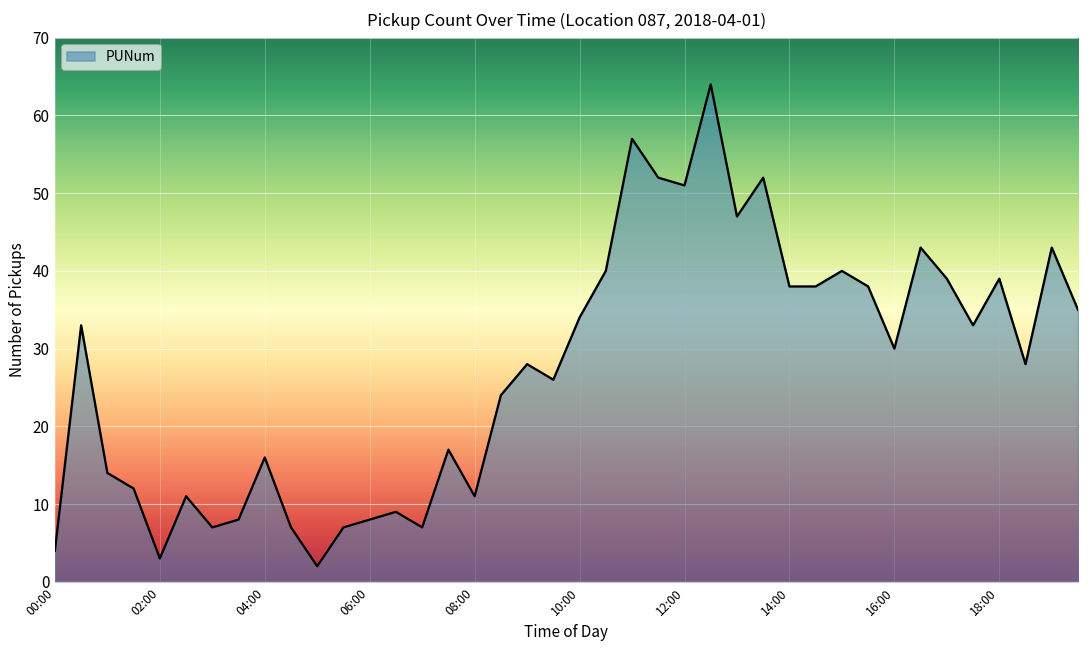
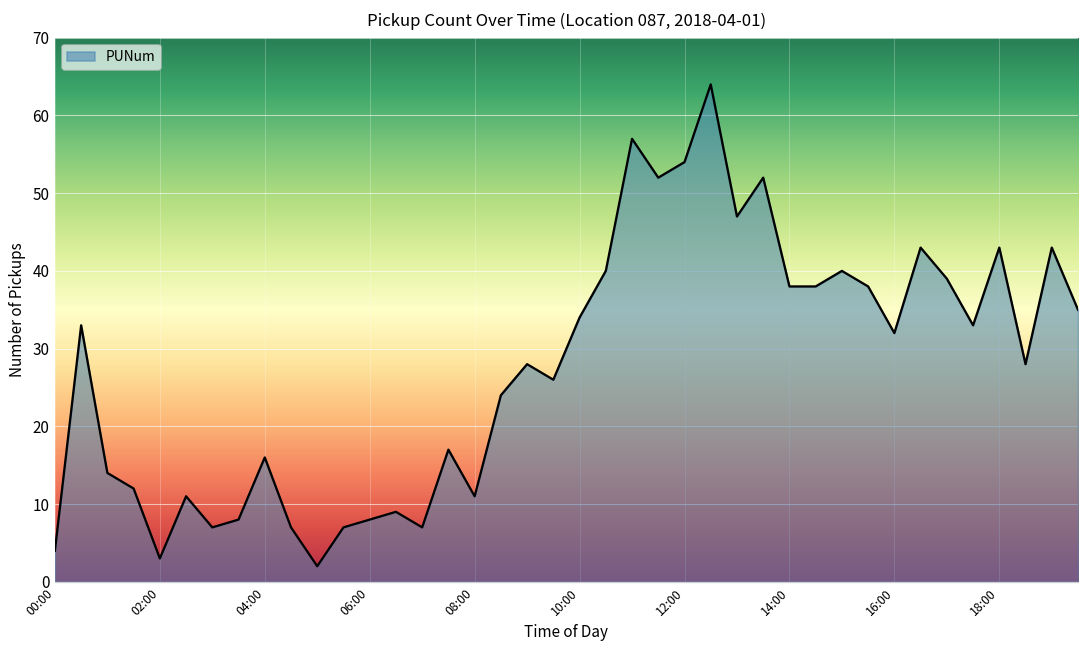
  {
    "00:00": 4,
    "02:00": 3,
    "04:00": 16,
    "06:00": 8,
    "08:00": 11,
    "10:00": 34,
-   "12:00": 51,
+   "12:00": 54,
    "14:00": 38,
-   "16:00": 30,
-   "18:00": 39
+   "16:00": 32,
+   "18:00": 43
  }
